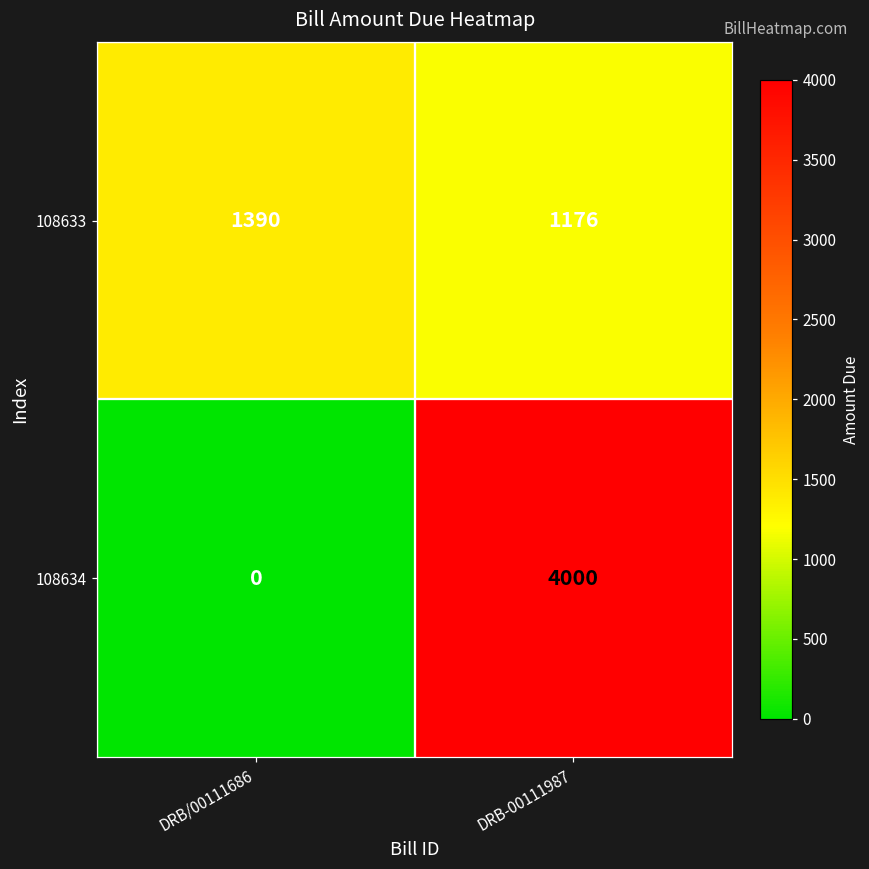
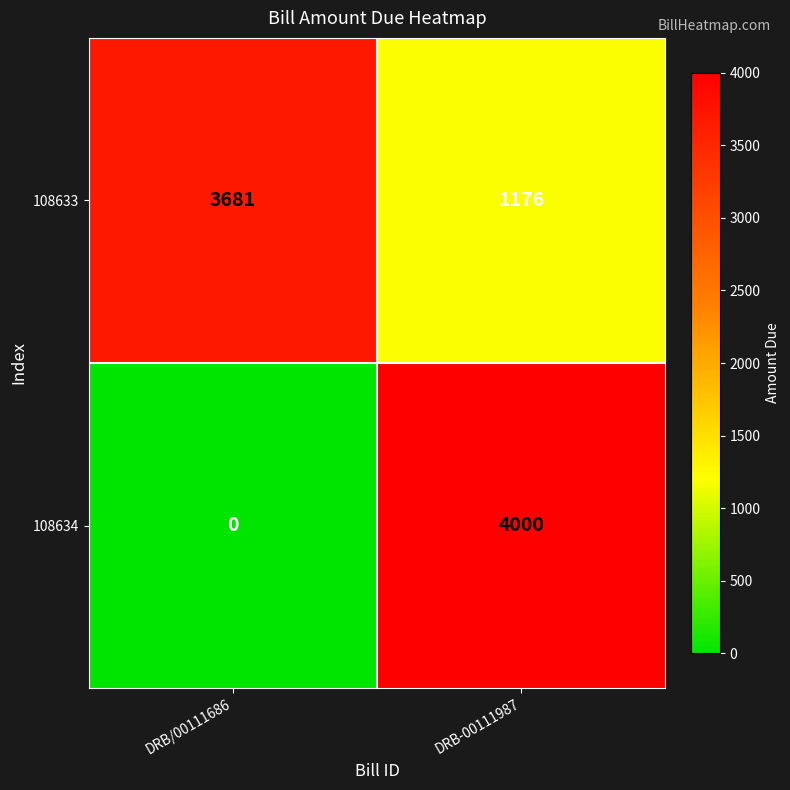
  {
    "108633": {
-     "DRB/00111686": 1390,
+     "DRB/00111686": 3681,
      "DRB-00111987": 1176
    },
    "108634": {
      "DRB/00111686": 0,
      "DRB-00111987": 4000
    }
  }
